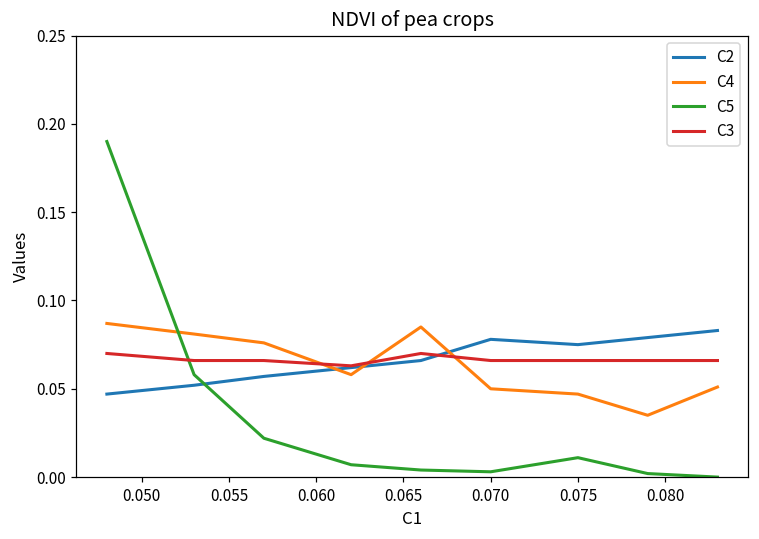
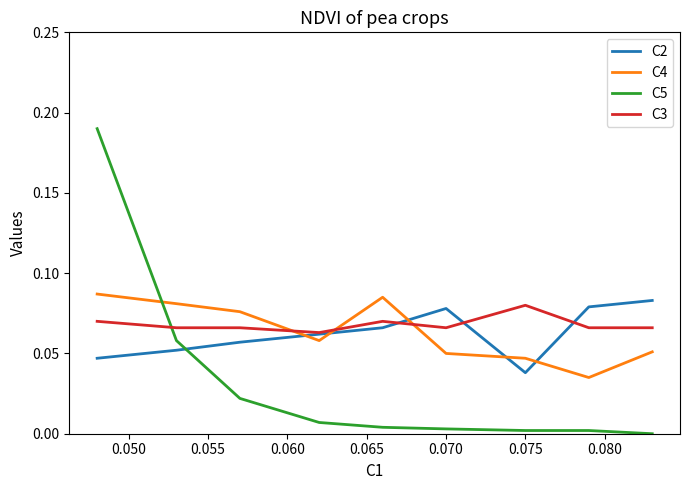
  {
    "C2": {
      "0.070": 0.078,
-     "0.075": 0.075
+     "0.075": 0.038
    },
    "C4": {
      "0.070": 0.050,
      "0.075": 0.047
    },
    "C5": {
      "0.070": 0.003,
-     "0.075": 0.011
+     "0.075": 0.002
    },
    "C3": {
      "0.070": 0.066,
-     "0.075": 0.066
+     "0.075": 0.080
    }
  }
